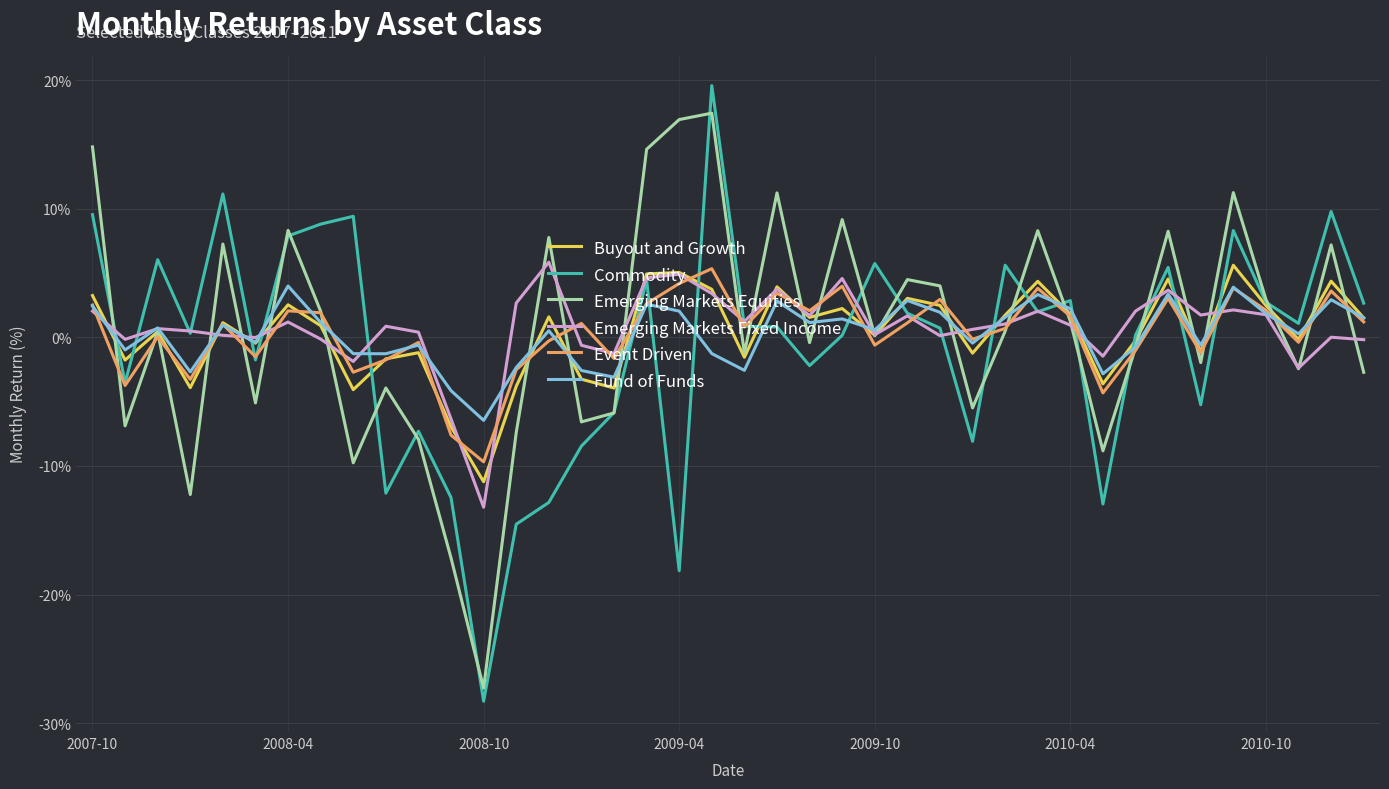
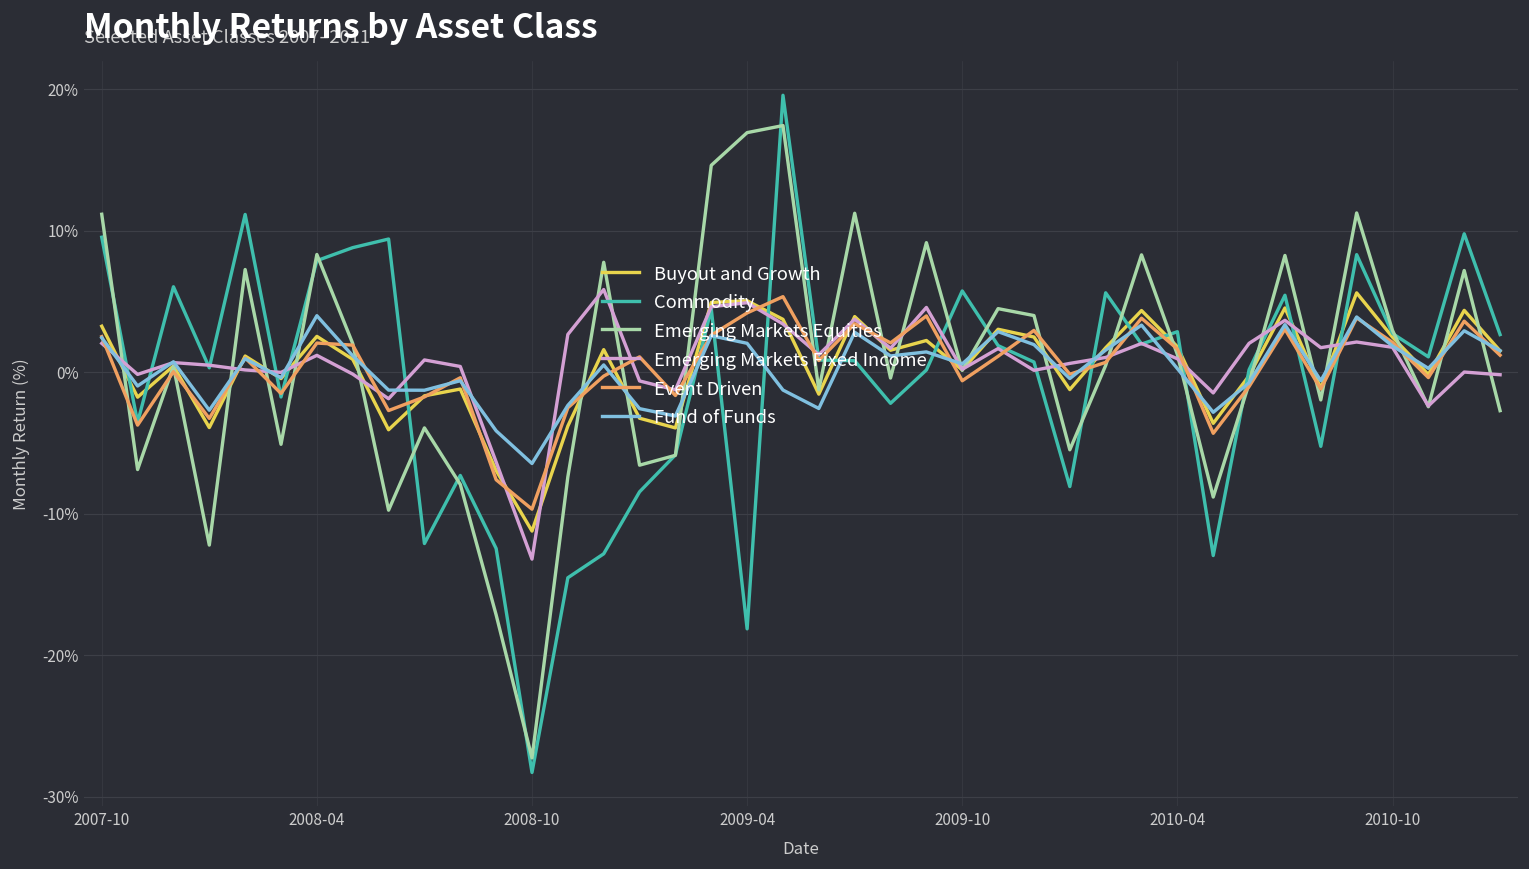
  {
    "Commodity": {
      "2007-10": "9.5%",
      "2008-04": "7.9%",
      "2008-10": "-28.3%",
      "2009-04": "-18.1%",
      "2009-10": "5.7%",
      "2010-04": "2.9%",
      "2010-10": "2.7%"
    },
    "Emerging Markets Equities": {
-     "2007-10": "14.8%",
+     "2007-10": "11.2%",
      "2008-04": "8.3%",
      "2008-10": "-27.3%",
      "2009-04": "16.9%",
      "2010-04": "1.2%",
      "2010-10": "2.9%"
    },
    "Emerging Markets Fixed Income": {
      "2007-10": "2.0%",
      "2008-04": "1.2%",
      "2008-10": "-13.2%",
      "2010-04": "0.9%"
    },
    "Fund of Funds": {
      "2008-04": "4.0%",
      "2008-10": "-6.5%",
      "2009-04": "2.0%",
      "2009-10": "0.6%",
-     "2010-04": "2.2%"
+     "2010-04": "0.2%"
    }
  }
